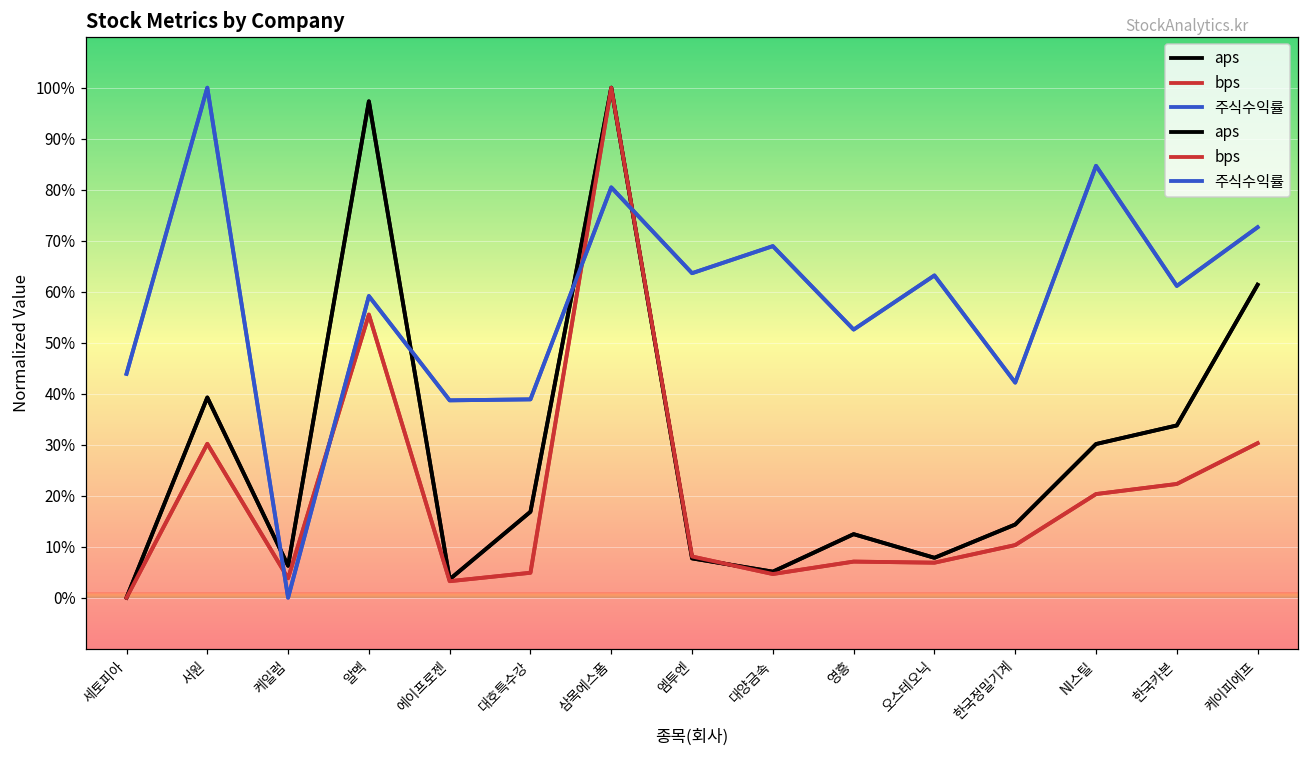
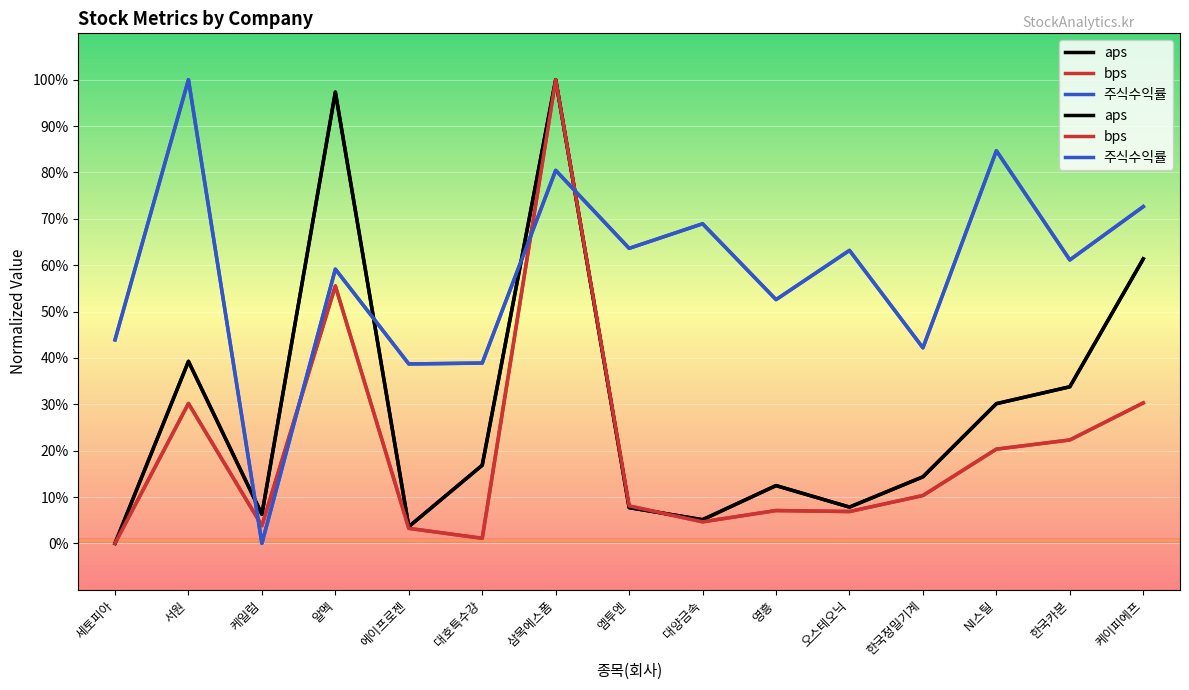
  {
    "aps": {
      "서원": "39%",
      "케일럼": "6%",
      "알멕": "97%",
      "대호특수강": "17%",
      "영흥": "12%",
      "오스테오닉": "8%",
      "한국정밀기계": "14%",
      "NI스틸": "30%",
      "한국카본": "34%",
      "케이피에프": "61%"
    },
    "bps": {
      "서원": "30%",
      "케일럼": "4%",
      "알멕": "56%",
-     "대호특수강": "5%",
+     "대호특수강": "1%",
      "영흥": "7%",
      "오스테오닉": "7%",
      "한국정밀기계": "10%",
      "NI스틸": "20%",
      "한국카본": "22%",
      "케이피에프": "30%"
    },
    "주식수익률": {
      "세토피아": "44%",
      "서원": "100%",
      "케일럼": "0%",
      "알멕": "59%",
      "에이프로젠": "39%",
      "대호특수강": "39%",
      "삼목에스폼": "80%",
      "엠투엔": "64%",
      "대양금속": "69%",
      "영흥": "53%",
      "오스테오닉": "63%",
      "한국정밀기계": "42%",
      "NI스틸": "85%",
      "한국카본": "61%",
      "케이피에프": "73%"
    }
  }
